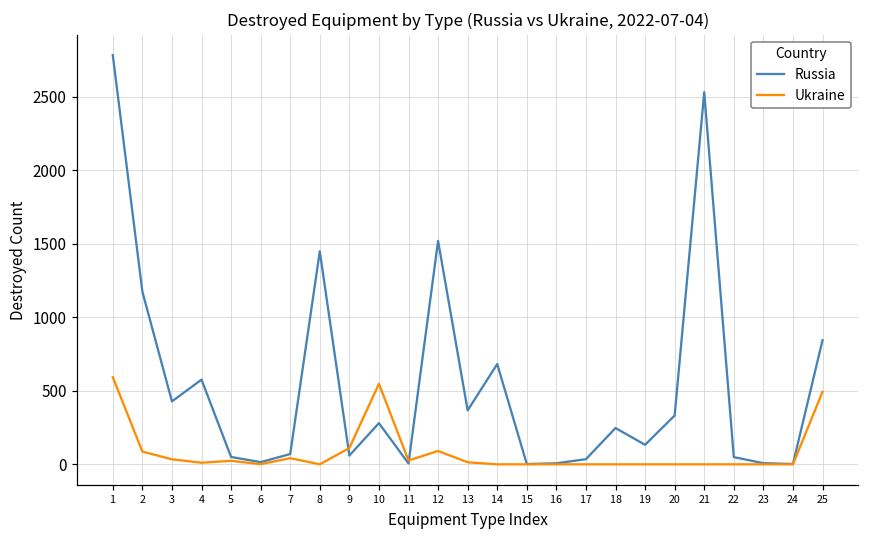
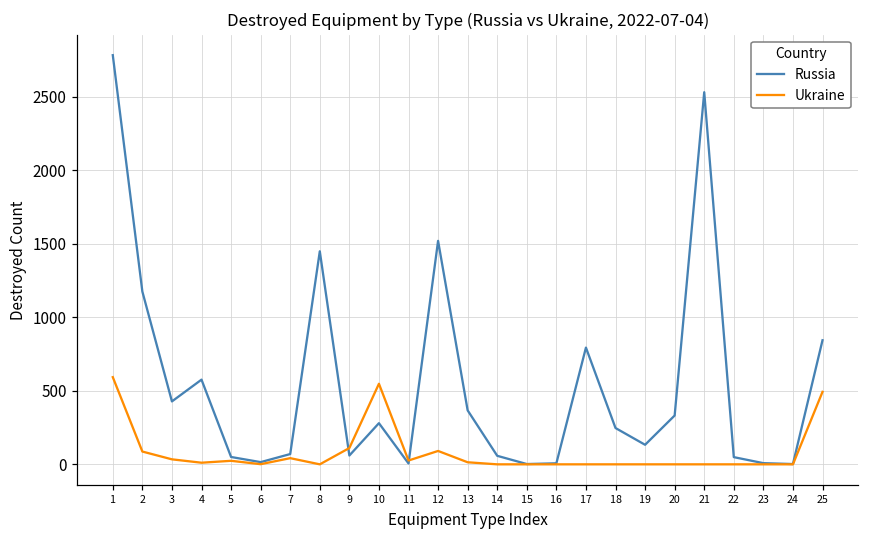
  {
    "Russia": {
      "1": 2780,
      "2": 1180,
      "3": 430,
      "4": 580,
      "5": 50,
      "7": 70,
      "8": 1450,
      "9": 60,
      "10": 280,
      "11": 10,
      "12": 1520,
      "13": 370,
-     "14": 680,
-     "17": 40,
+     "14": 60,
+     "17": 790,
      "18": 250,
      "19": 130,
      "20": 330,
      "21": 2530,
      "22": 50,
      "25": 840
    },
    "Ukraine": {
      "1": 590,
      "2": 90,
      "3": 30,
      "4": 10,
      "5": 20,
      "7": 40,
      "8": 0,
      "9": 110,
      "10": 550,
      "11": 30,
      "12": 90,
      "13": 10,
      "14": 0,
      "17": 0,
      "18": 0,
      "19": 0,
      "20": 0,
      "21": 0,
      "22": 0,
      "25": 490
    }
  }
